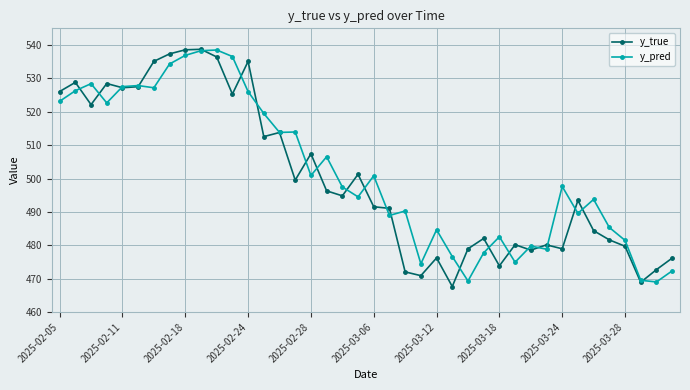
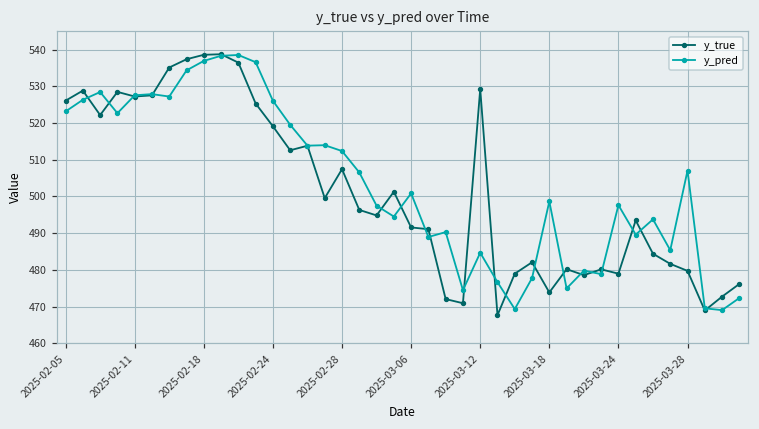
  {
    "y_true": {
      "2025-02-05": 526,
      "2025-02-18": 539,
-     "2025-02-24": 535,
+     "2025-02-24": 519,
      "2025-02-28": 507,
      "2025-03-06": 492,
-     "2025-03-12": 476,
+     "2025-03-12": 529,
      "2025-03-18": 474,
      "2025-03-24": 479,
      "2025-03-28": 480
    },
    "y_pred": {
      "2025-02-05": 523,
      "2025-02-18": 537,
      "2025-02-24": 526,
-     "2025-02-28": 501,
+     "2025-02-28": 512,
      "2025-03-06": 501,
      "2025-03-12": 485,
-     "2025-03-18": 483,
+     "2025-03-18": 499,
      "2025-03-24": 498,
-     "2025-03-28": 481
+     "2025-03-28": 507
    }
  }
